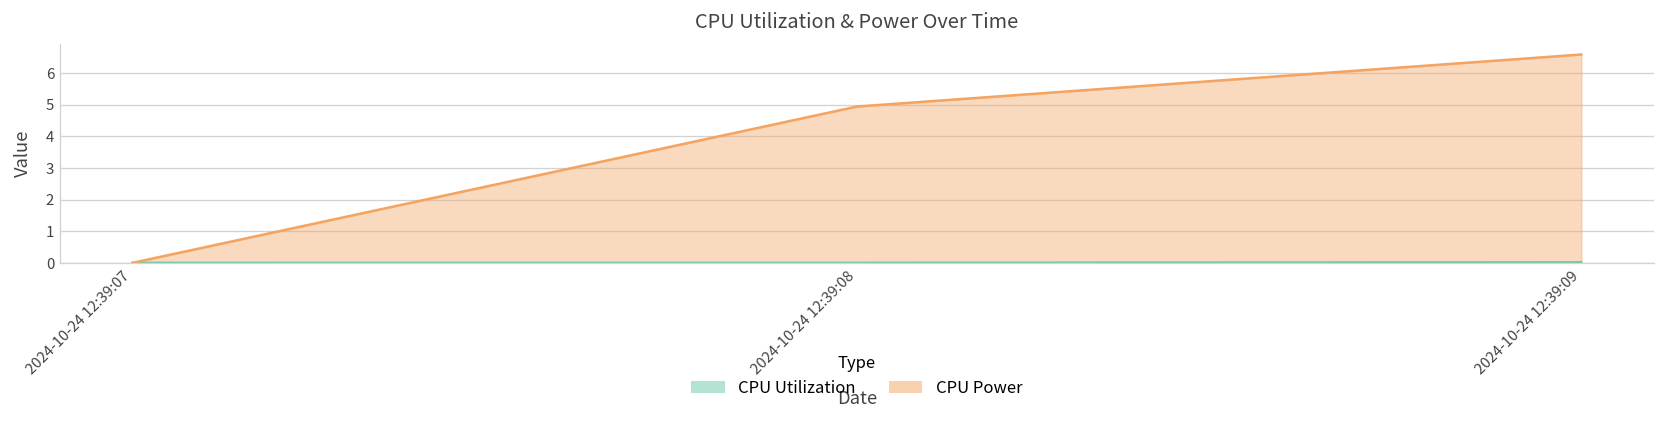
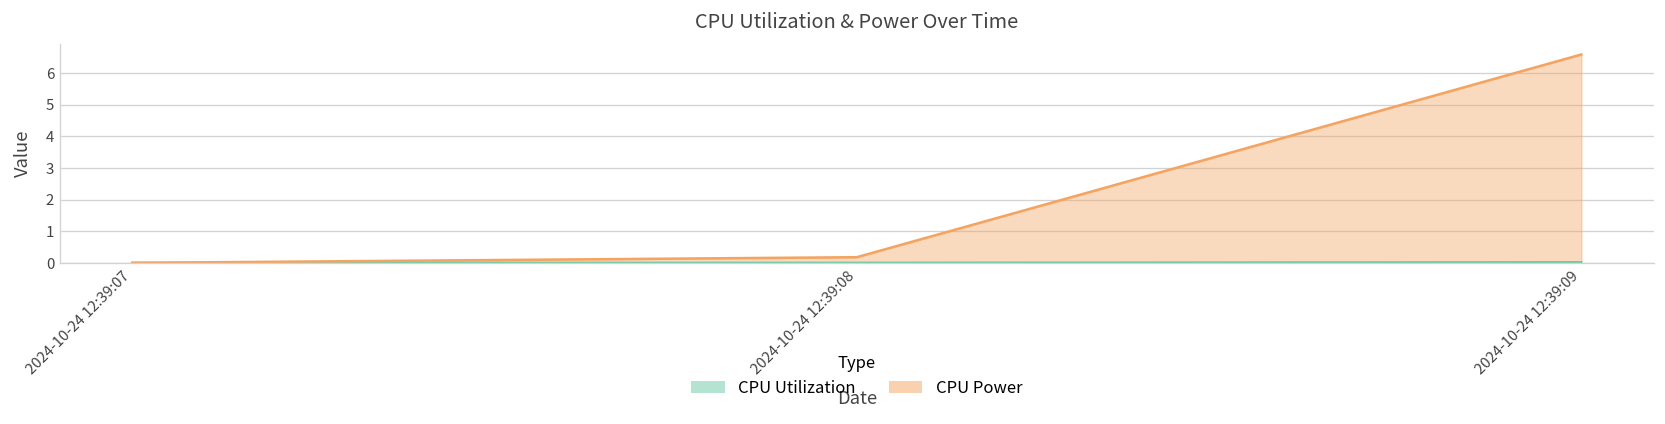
  {
    "CPU Utilization": {
      "2024-10-24 12:39:08": 0.0,
      "2024-10-24 12:39:09": 0.0
    },
    "CPU Power": {
-     "2024-10-24 12:39:08": 4.9,
+     "2024-10-24 12:39:08": 0.2,
      "2024-10-24 12:39:09": 6.6
    }
  }
